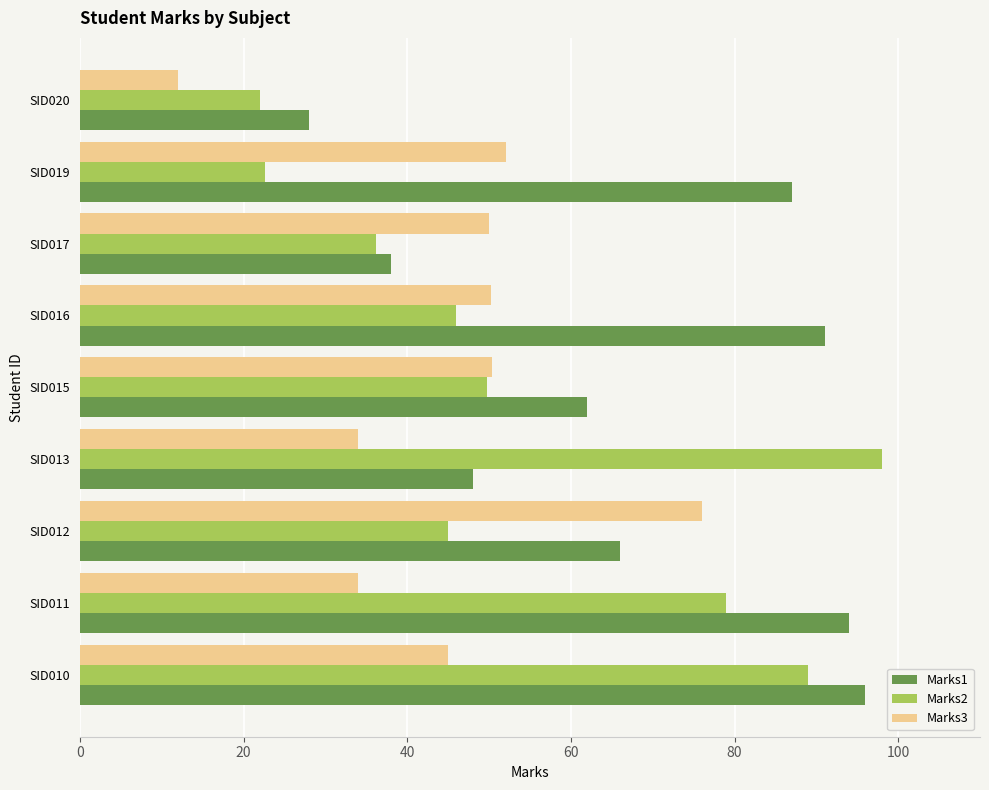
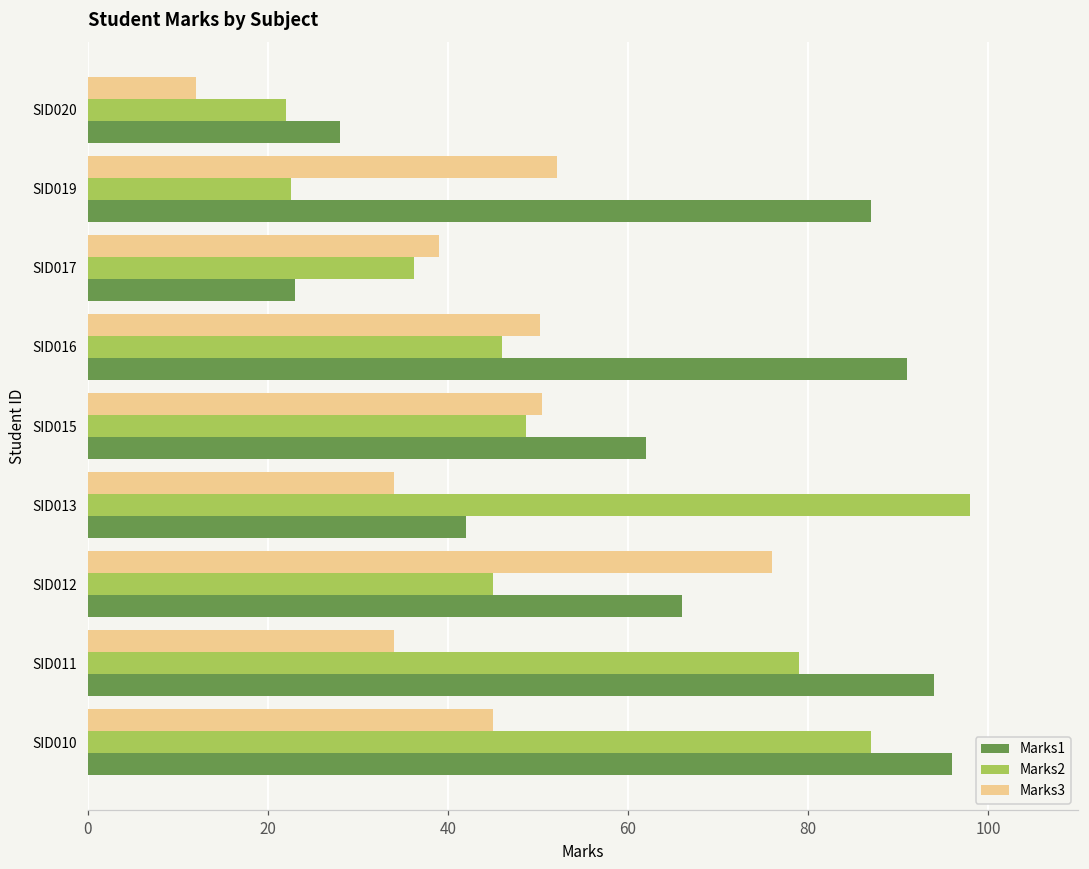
  {
    "Marks1": {
      "SID020": 28,
      "SID019": 87,
-     "SID017": 38,
+     "SID017": 23,
      "SID016": 91,
      "SID015": 62,
-     "SID013": 48,
+     "SID013": 42,
      "SID012": 66,
      "SID011": 94,
      "SID010": 96
    },
    "Marks2": {
      "SID020": 22,
      "SID019": 23,
      "SID017": 36,
      "SID016": 46,
-     "SID015": 50,
+     "SID015": 49,
      "SID013": 98,
      "SID012": 45,
      "SID011": 79,
-     "SID010": 89
+     "SID010": 87
    },
    "Marks3": {
      "SID020": 12,
      "SID019": 52,
-     "SID017": 50,
+     "SID017": 39,
      "SID016": 50,
      "SID015": 50,
      "SID013": 34,
      "SID012": 76,
      "SID011": 34,
      "SID010": 45
    }
  }
